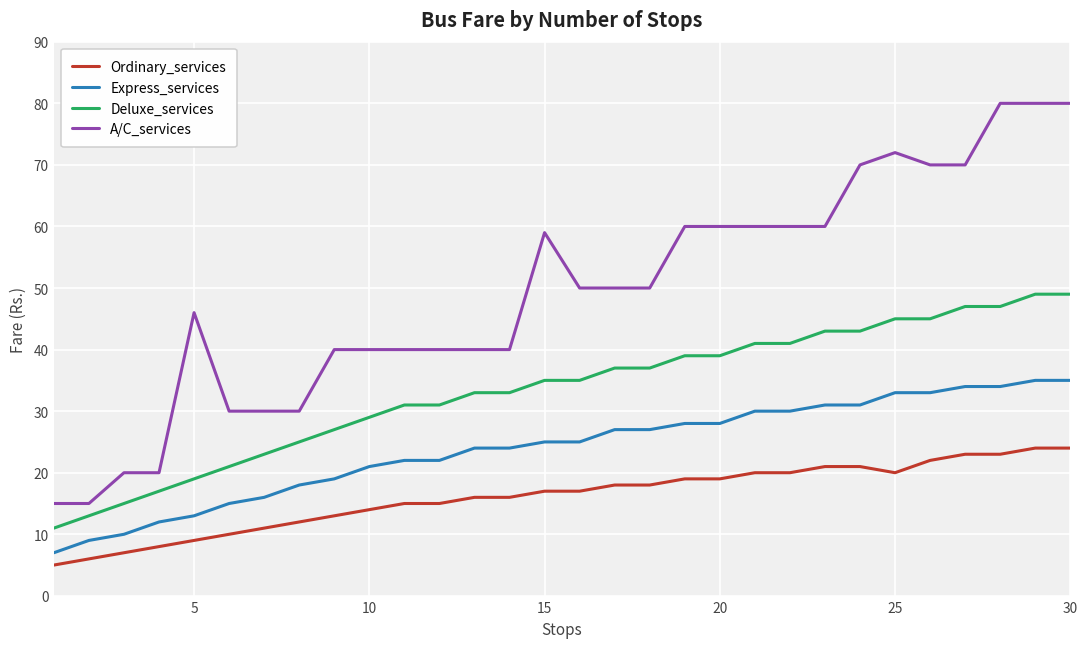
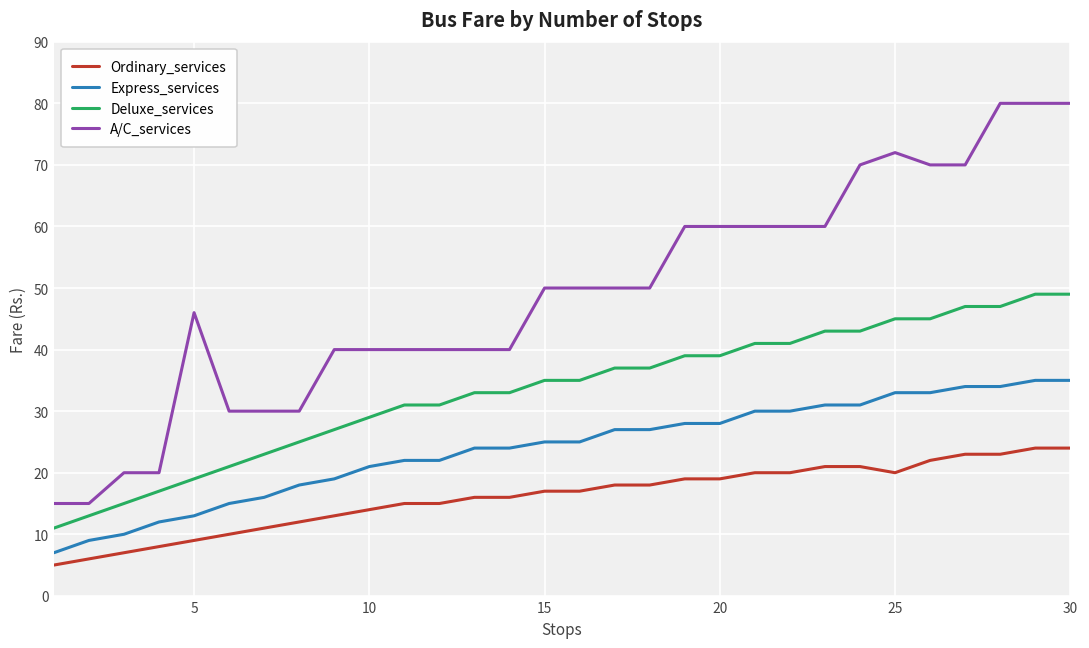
  {
    "Ordinary_services": {
      "5": 9,
      "10": 14,
      "15": 17,
      "20": 19,
      "25": 20,
      "30": 24
    },
    "Express_services": {
      "5": 13,
      "10": 21,
      "15": 25,
      "20": 28,
      "25": 33,
      "30": 35
    },
    "Deluxe_services": {
      "5": 19,
      "10": 29,
      "15": 35,
      "20": 39,
      "25": 45,
      "30": 49
    },
    "A/C_services": {
      "5": 46,
      "10": 40,
-     "15": 59,
+     "15": 50,
      "20": 60,
      "25": 72,
      "30": 80
    }
  }
